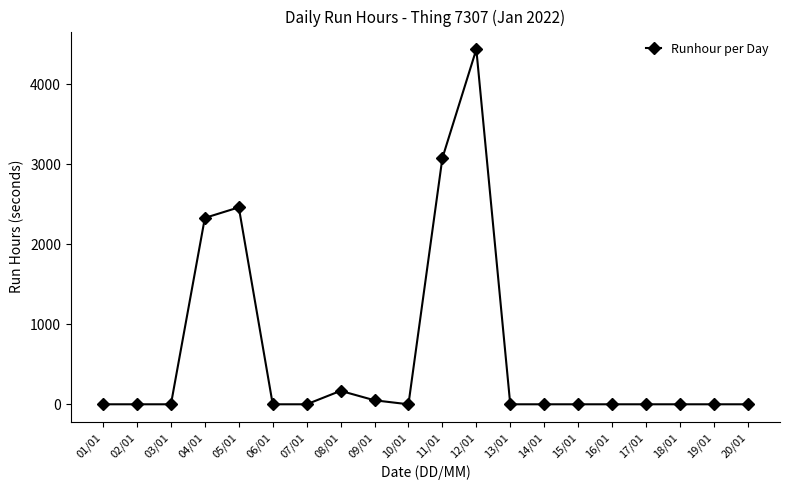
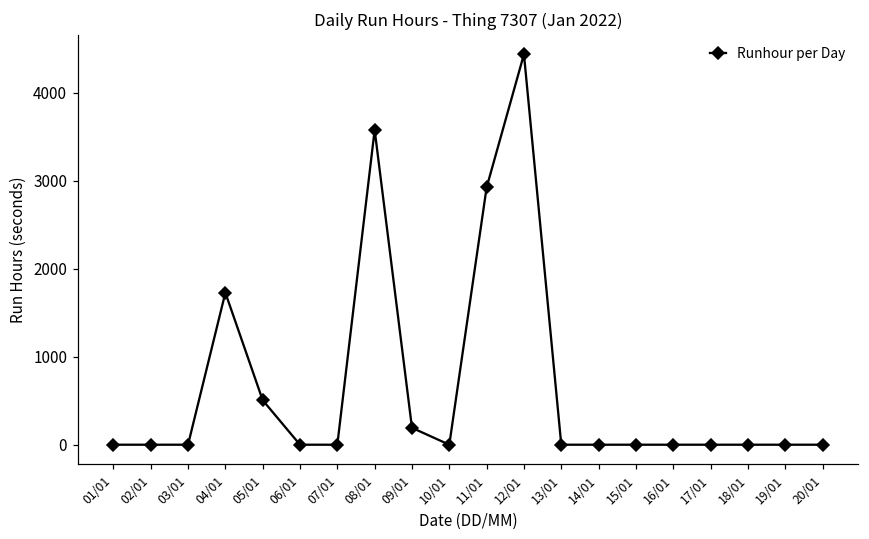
  {
    "01/01": 0,
    "02/01": 0,
    "03/01": 0,
-   "04/01": 2300,
-   "05/01": 2500,
+   "04/01": 1700,
+   "05/01": 500,
    "06/01": 0,
    "07/01": 0,
-   "08/01": 200,
-   "09/01": 100,
+   "08/01": 3600,
+   "09/01": 200,
    "10/01": 0,
-   "11/01": 3100,
+   "11/01": 2900,
    "12/01": 4400,
    "13/01": 0,
    "14/01": 0,
    "15/01": 0,
    "16/01": 0,
    "17/01": 0,
    "18/01": 0,
    "19/01": 0,
    "20/01": 0
  }
